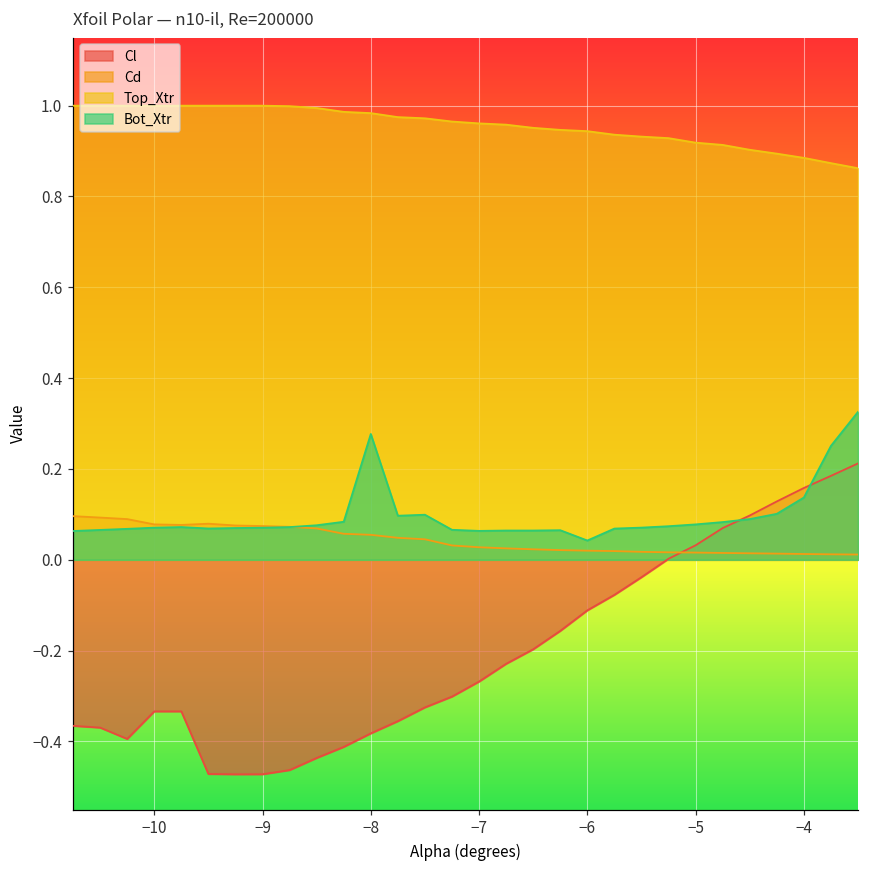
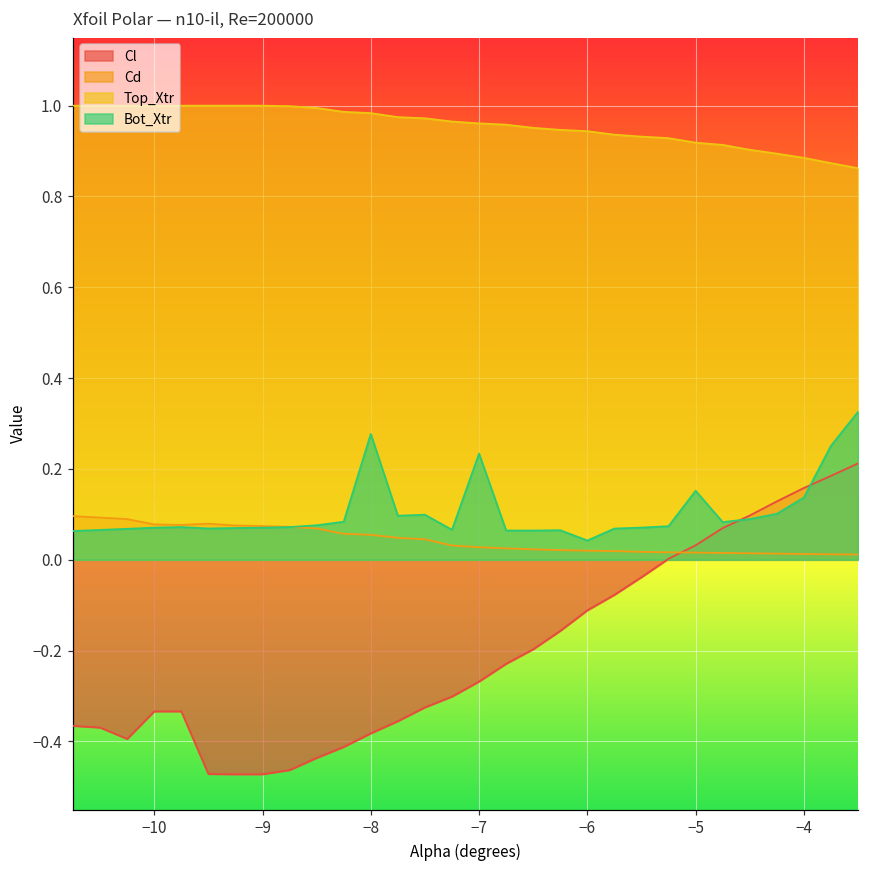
  {
    "Bot_Xtr": {
      "−10": 0.07,
      "−8": 0.28,
-     "−7": 0.06,
+     "−7": 0.23,
      "−6": 0.04,
-     "−5": 0.08,
+     "−5": 0.15,
      "−4": 0.14
    }
  }
